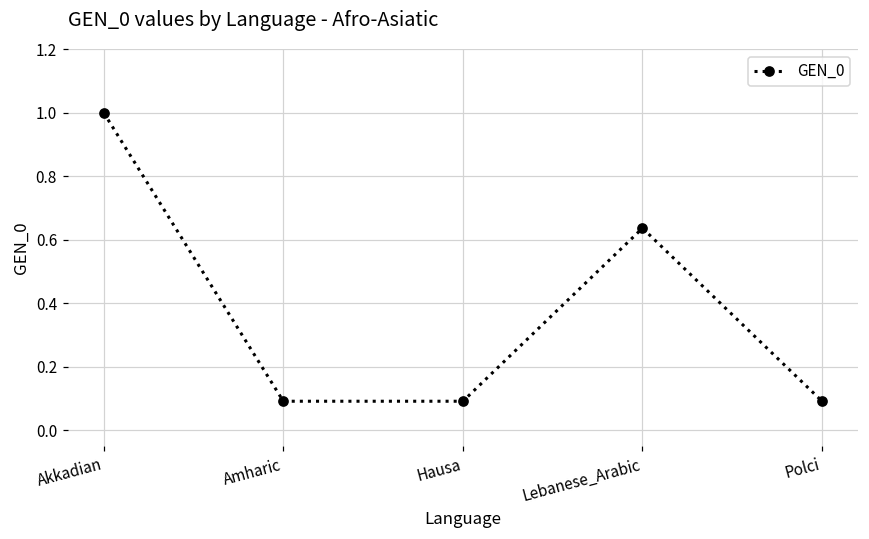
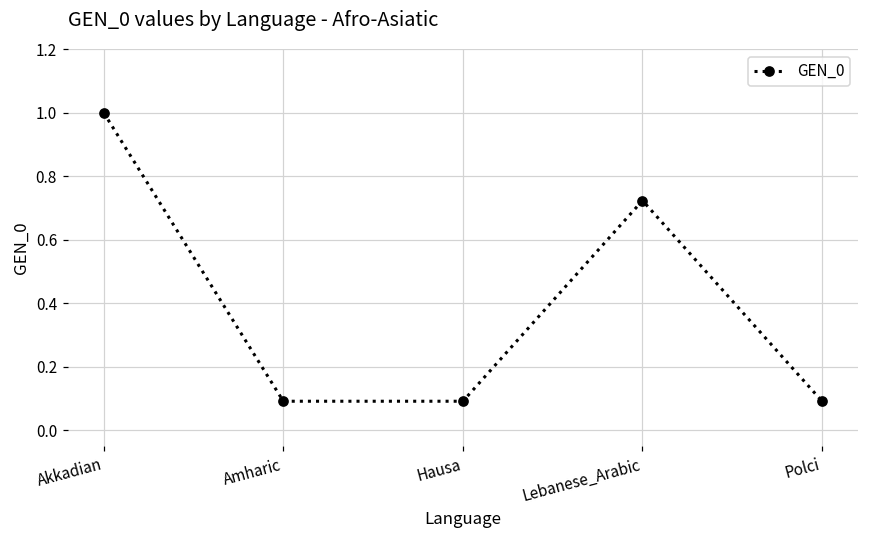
  {
    "Akkadian": 1.00,
    "Amharic": 0.09,
    "Hausa": 0.09,
-   "Lebanese_Arabic": 0.64,
+   "Lebanese_Arabic": 0.72,
    "Polci": 0.09
  }
